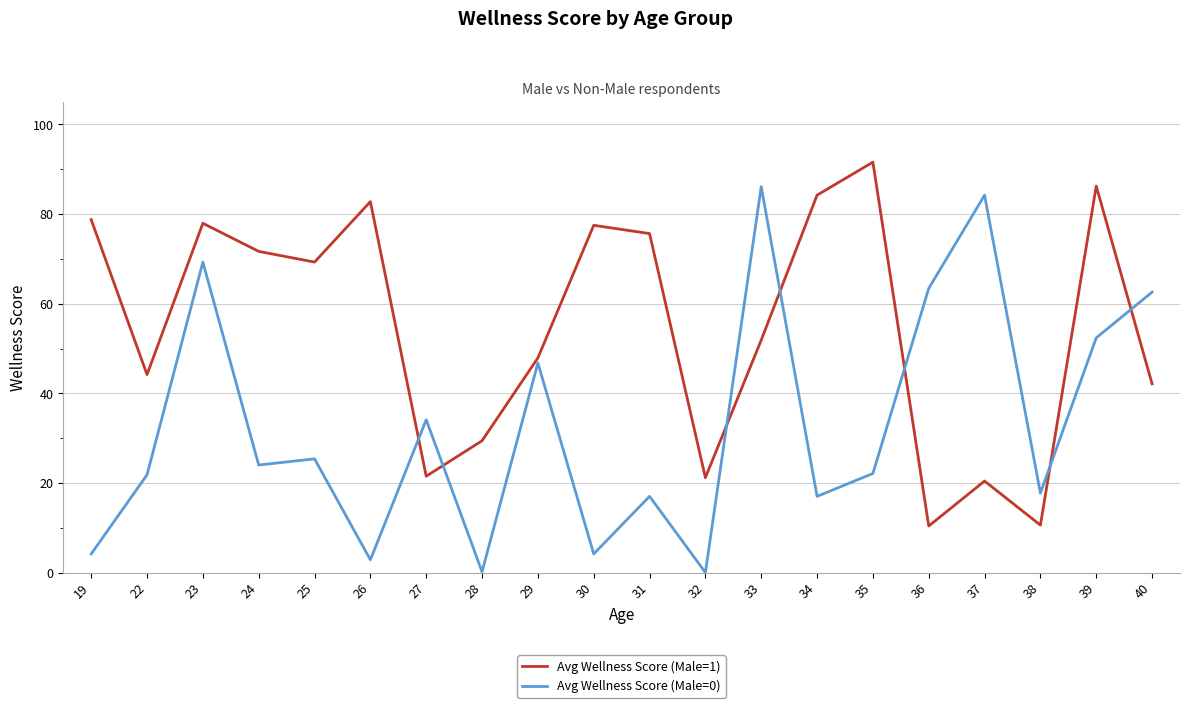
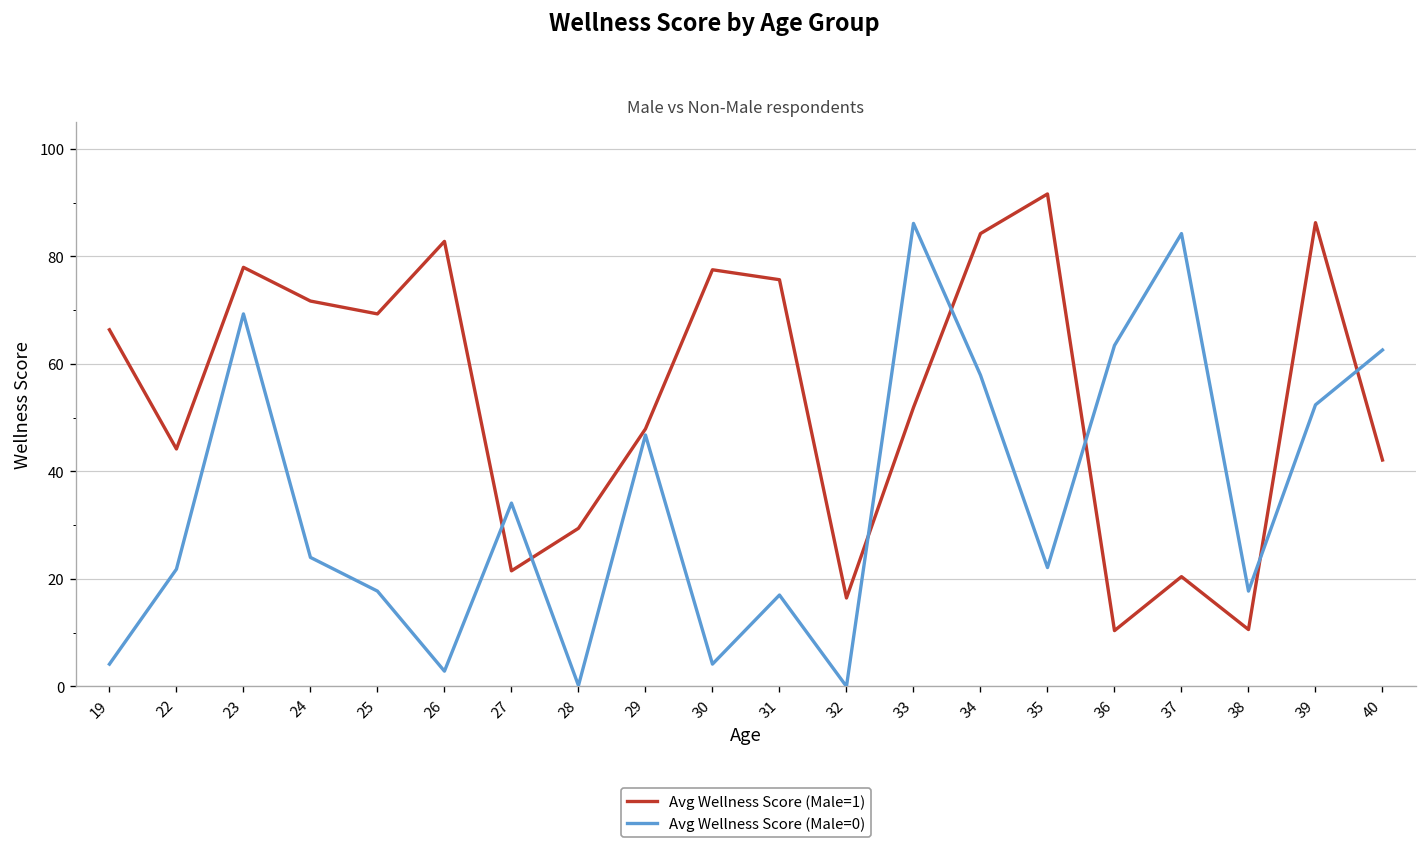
  {
    "Avg Wellness Score (Male=1)": {
-     "19": 79,
+     "19": 66,
      "22": 44,
      "23": 78,
      "24": 72,
      "25": 69,
      "26": 83,
      "27": 22,
      "28": 29,
      "29": 48,
      "30": 78,
      "31": 76,
-     "32": 21,
+     "32": 16,
      "33": 52,
      "34": 84,
      "35": 92,
      "36": 10,
      "37": 20,
      "38": 11,
      "39": 86,
      "40": 42
    },
    "Avg Wellness Score (Male=0)": {
      "19": 4,
      "22": 22,
      "23": 69,
      "24": 24,
-     "25": 25,
+     "25": 18,
      "26": 3,
      "27": 34,
      "28": 0,
      "29": 47,
      "30": 4,
      "31": 17,
      "32": 0,
      "33": 86,
-     "34": 17,
+     "34": 58,
      "35": 22,
      "36": 63,
      "37": 84,
      "38": 18,
      "39": 52,
      "40": 63
    }
  }
